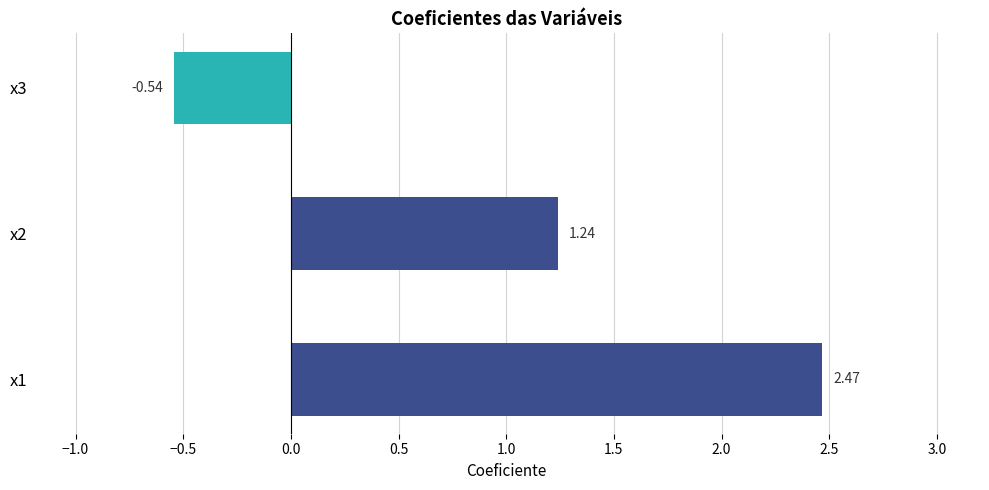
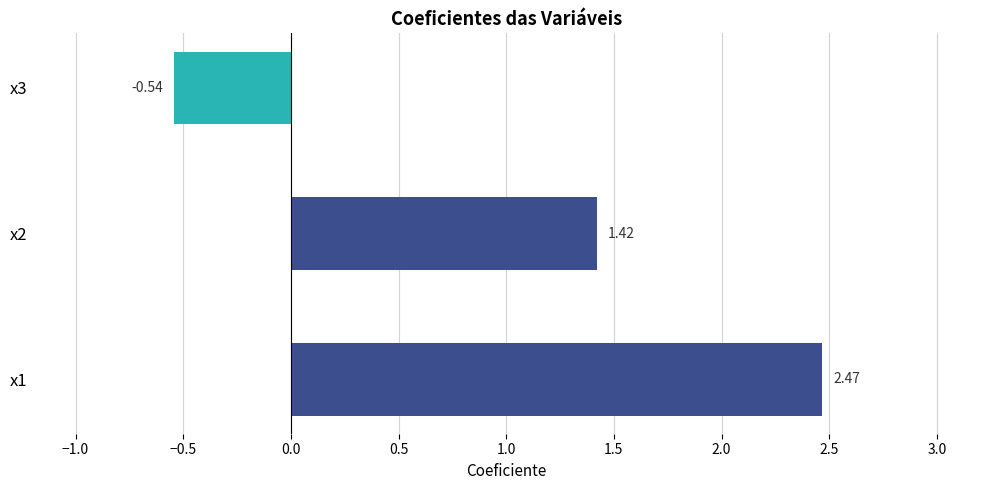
  {
    "x3": -0.54,
-   "x2": 1.24,
+   "x2": 1.42,
    "x1": 2.47
  }
